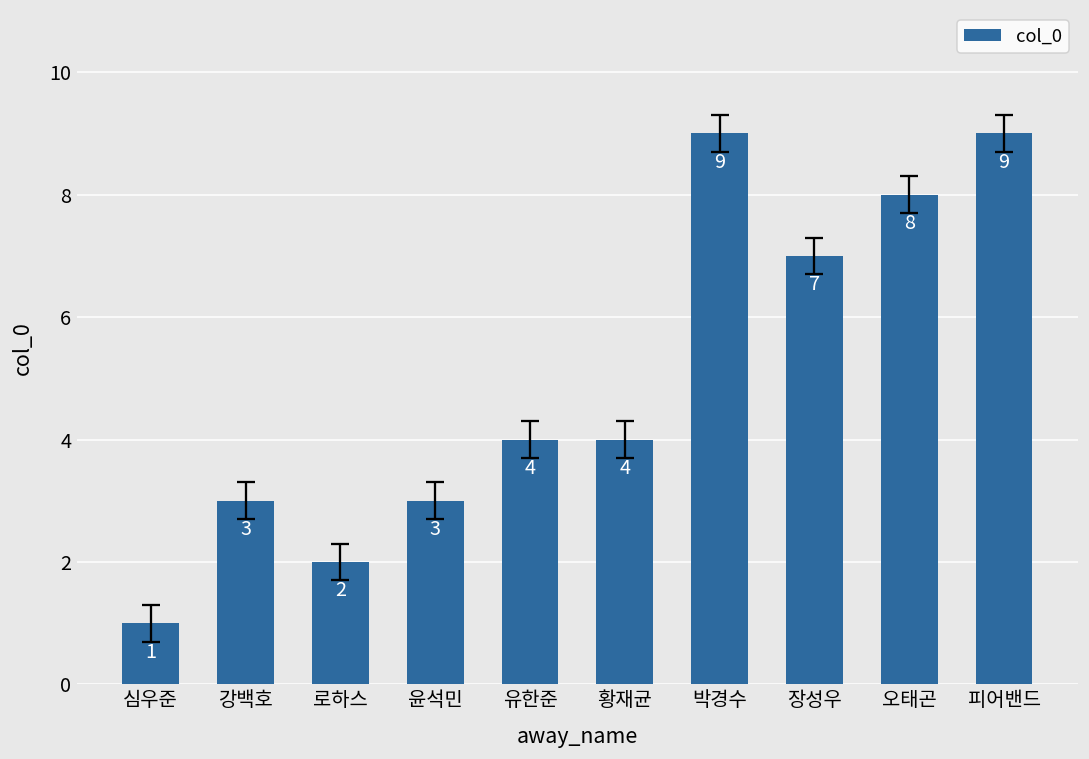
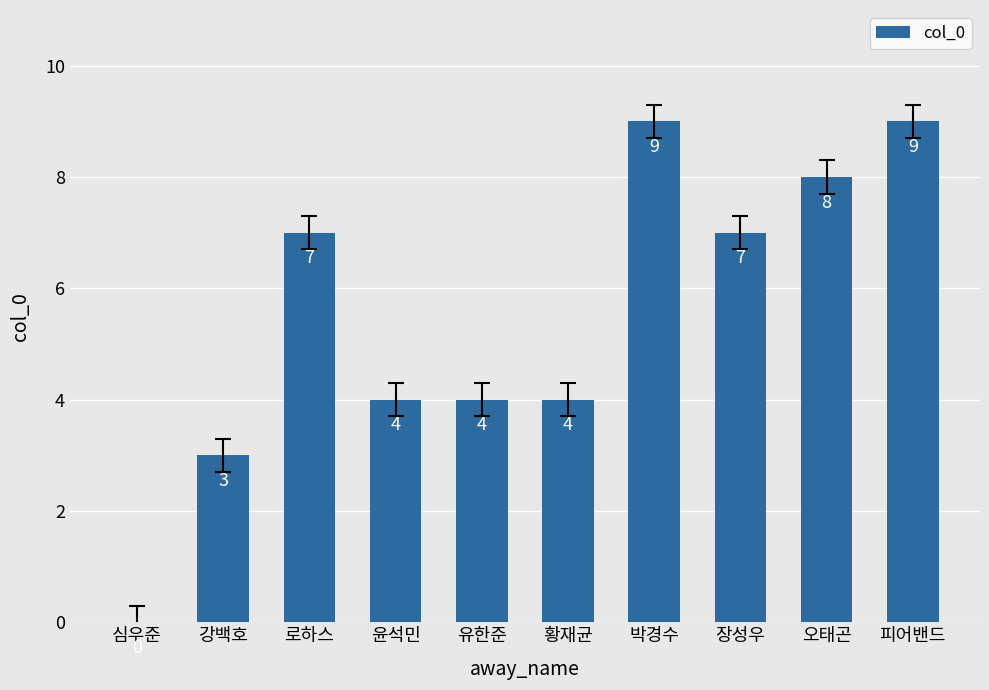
  {
    "col_0": {
-     "심우준": 1,
-     "로하스": 2,
-     "윤석민": 3
+     "심우준": 0,
+     "로하스": 7,
+     "윤석민": 4
    }
  }
